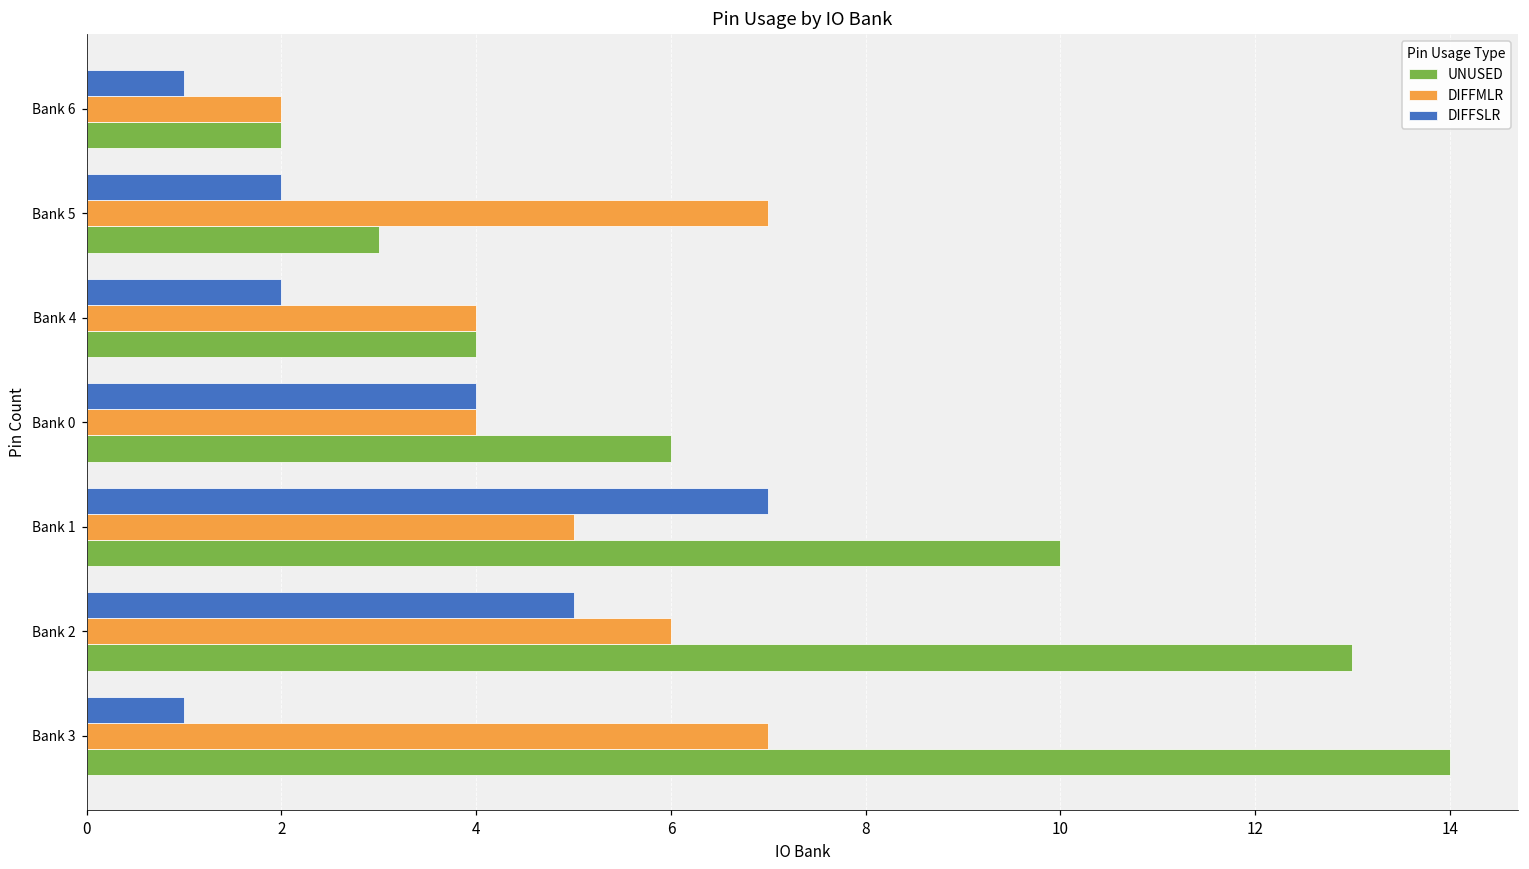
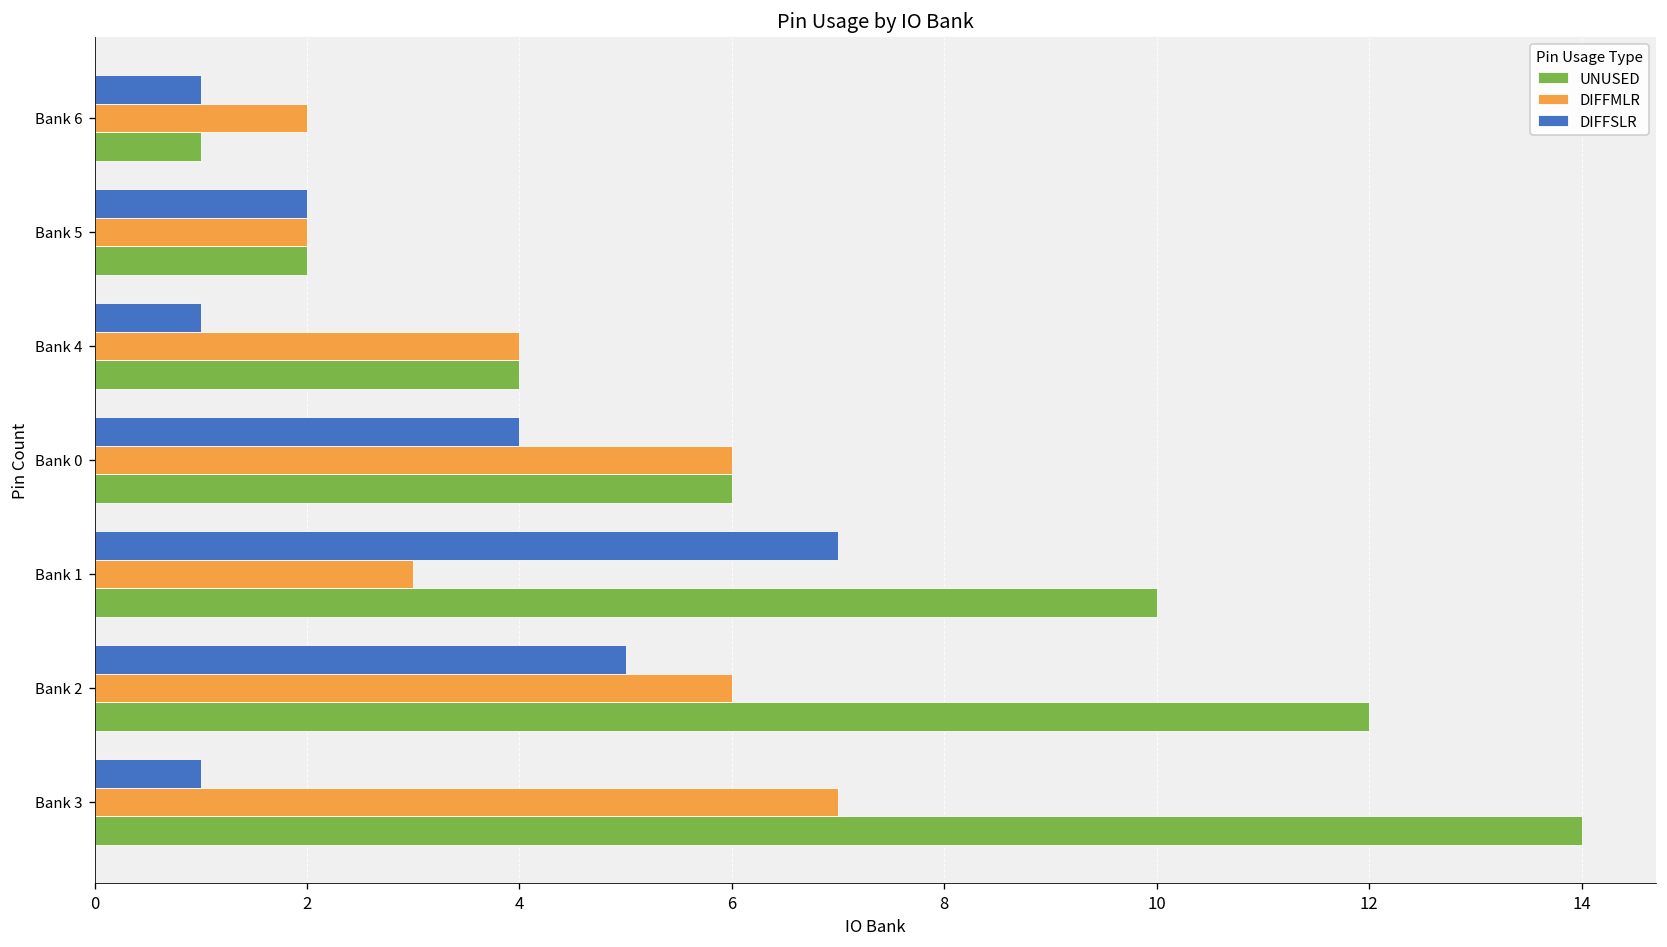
  {
    "UNUSED": {
-     "Bank 6": 2,
-     "Bank 5": 3,
+     "Bank 6": 1,
+     "Bank 5": 2,
      "Bank 4": 4,
      "Bank 0": 6,
      "Bank 1": 10,
-     "Bank 2": 13,
+     "Bank 2": 12,
      "Bank 3": 14
    },
    "DIFFMLR": {
      "Bank 6": 2,
-     "Bank 5": 7,
+     "Bank 5": 2,
      "Bank 4": 4,
-     "Bank 0": 4,
-     "Bank 1": 5,
+     "Bank 0": 6,
+     "Bank 1": 3,
      "Bank 2": 6,
      "Bank 3": 7
    },
    "DIFFSLR": {
      "Bank 6": 1,
      "Bank 5": 2,
-     "Bank 4": 2,
+     "Bank 4": 1,
      "Bank 0": 4,
      "Bank 1": 7,
      "Bank 2": 5,
      "Bank 3": 1
    }
  }
